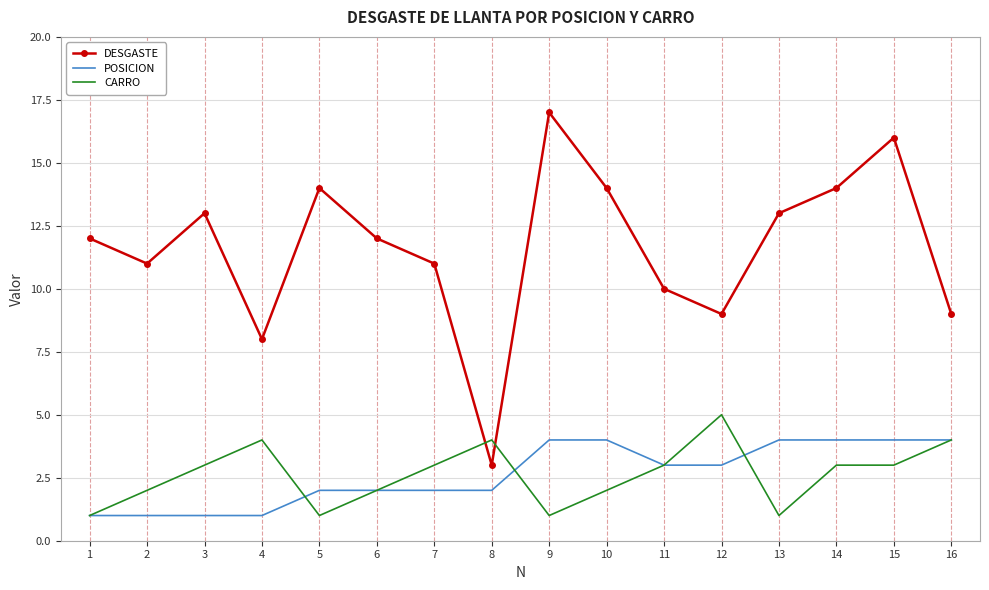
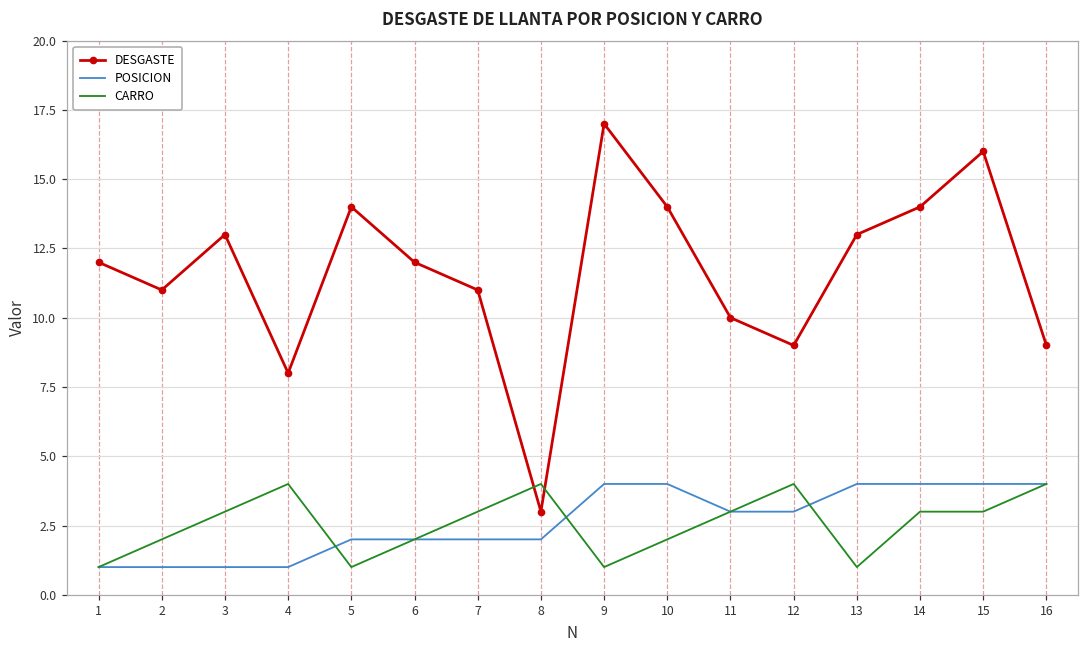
  {
    "DESGASTE": {
      "1": 12,
      "2": 11,
      "3": 13,
      "4": 8,
      "5": 14,
      "6": 12,
      "7": 11,
      "8": 3,
      "9": 17,
      "10": 14,
      "11": 10,
      "12": 9,
      "13": 13,
      "14": 14,
      "15": 16,
      "16": 9
    },
    "POSICION": {
      "2": 1,
      "3": 1,
      "4": 1,
      "5": 2,
      "7": 2,
      "8": 2,
      "9": 4,
      "10": 4,
      "12": 3,
      "13": 4,
      "14": 4,
      "15": 4
    },
    "CARRO": {
      "2": 2,
      "3": 3,
      "4": 4,
      "5": 1,
      "7": 3,
      "8": 4,
      "9": 1,
      "10": 2,
-     "12": 5,
+     "12": 4,
      "13": 1,
      "14": 3,
      "15": 3
    }
  }
